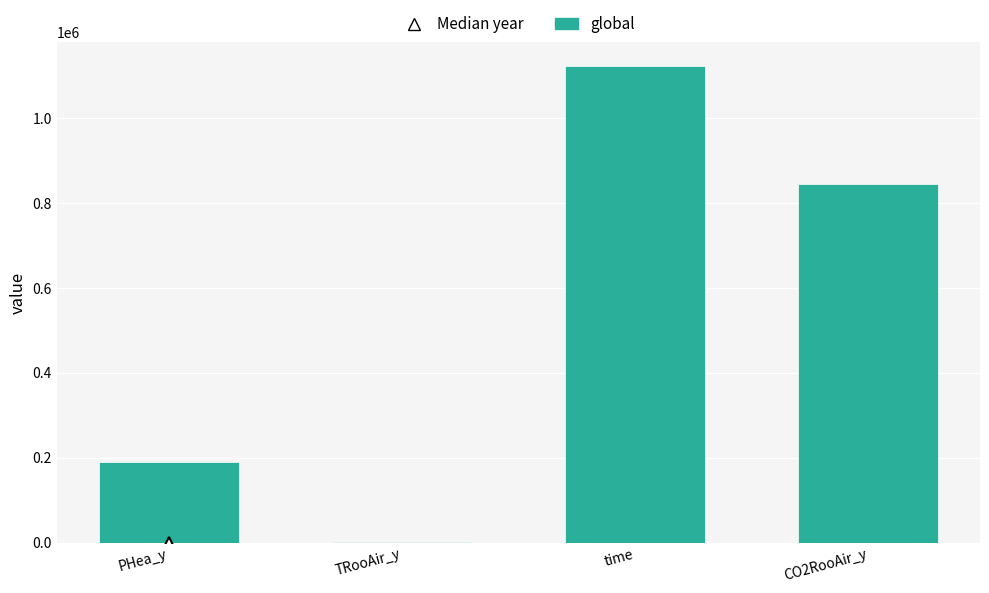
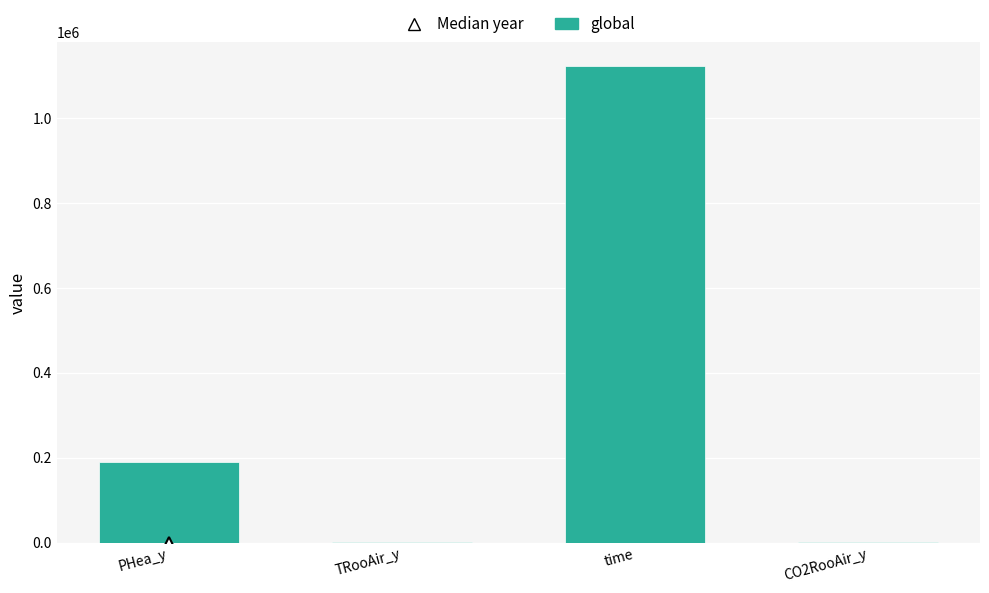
  {
    "global": {
      "PHea_y": 190000,
      "time": 1120000,
-     "CO2RooAir_y": 850000
+     "CO2RooAir_y": 0
    }
  }
